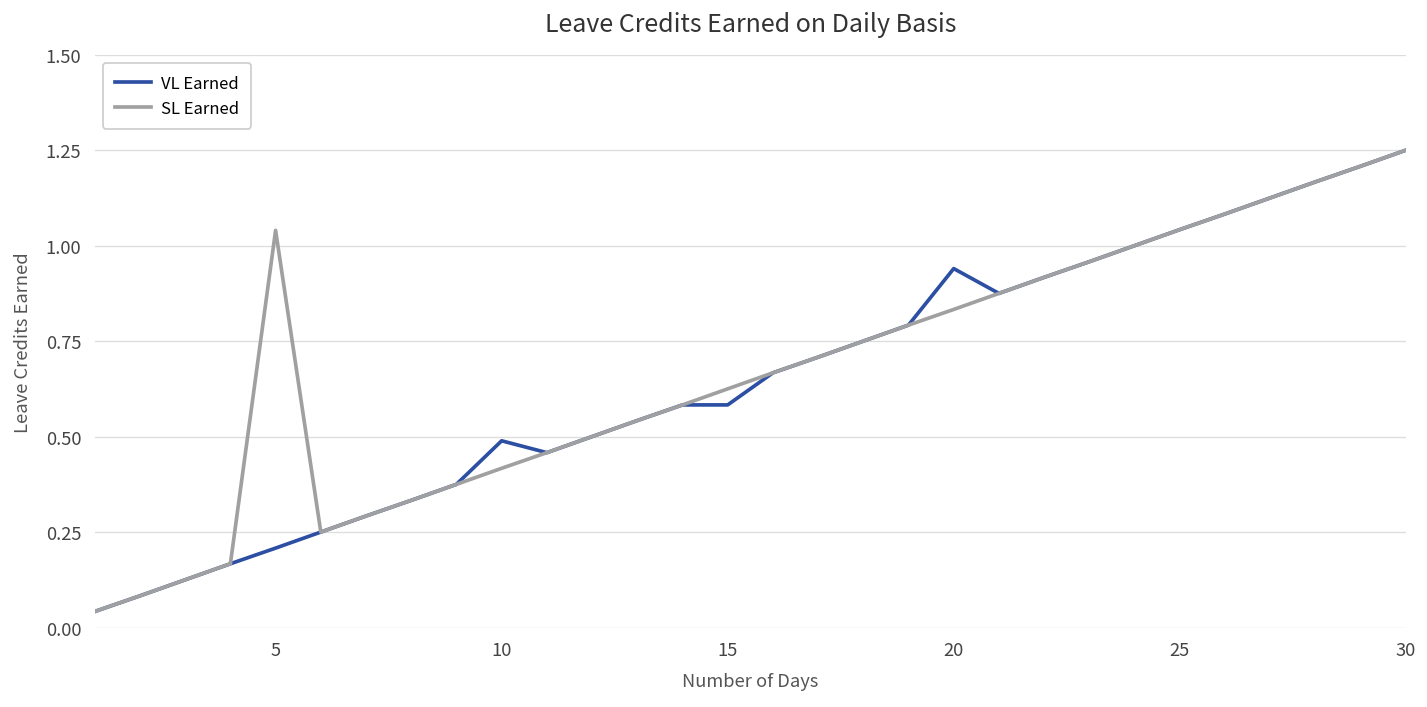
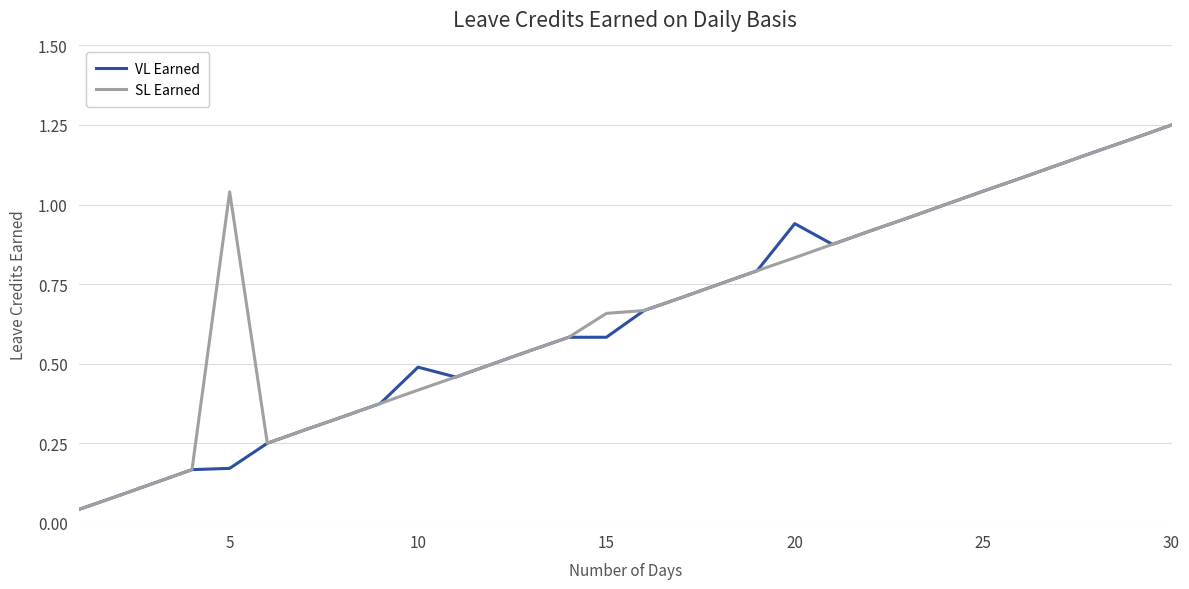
  {
    "VL Earned": {
-     "5": 0.21,
+     "5": 0.17,
      "10": 0.49,
      "15": 0.58,
      "20": 0.94
    },
    "SL Earned": {
      "5": 1.04,
      "10": 0.42,
-     "15": 0.63,
+     "15": 0.66,
      "20": 0.83
    }
  }
